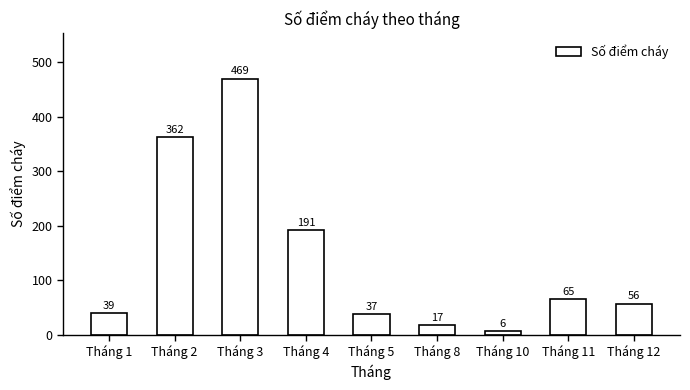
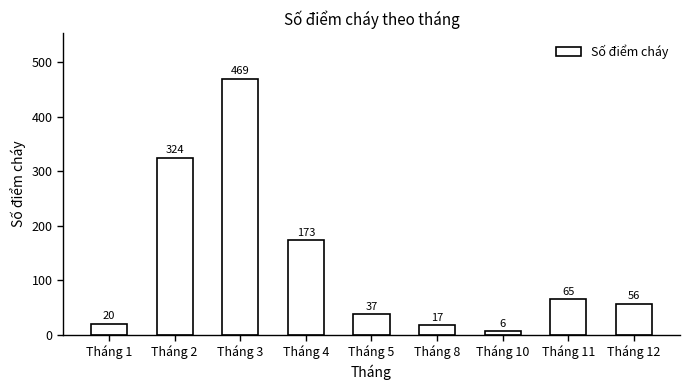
  {
-   "Tháng 1": 39,
-   "Tháng 2": 362,
+   "Tháng 1": 20,
+   "Tháng 2": 324,
    "Tháng 3": 469,
-   "Tháng 4": 191,
+   "Tháng 4": 173,
    "Tháng 5": 37,
    "Tháng 8": 17,
    "Tháng 10": 6,
    "Tháng 11": 65,
    "Tháng 12": 56
  }
